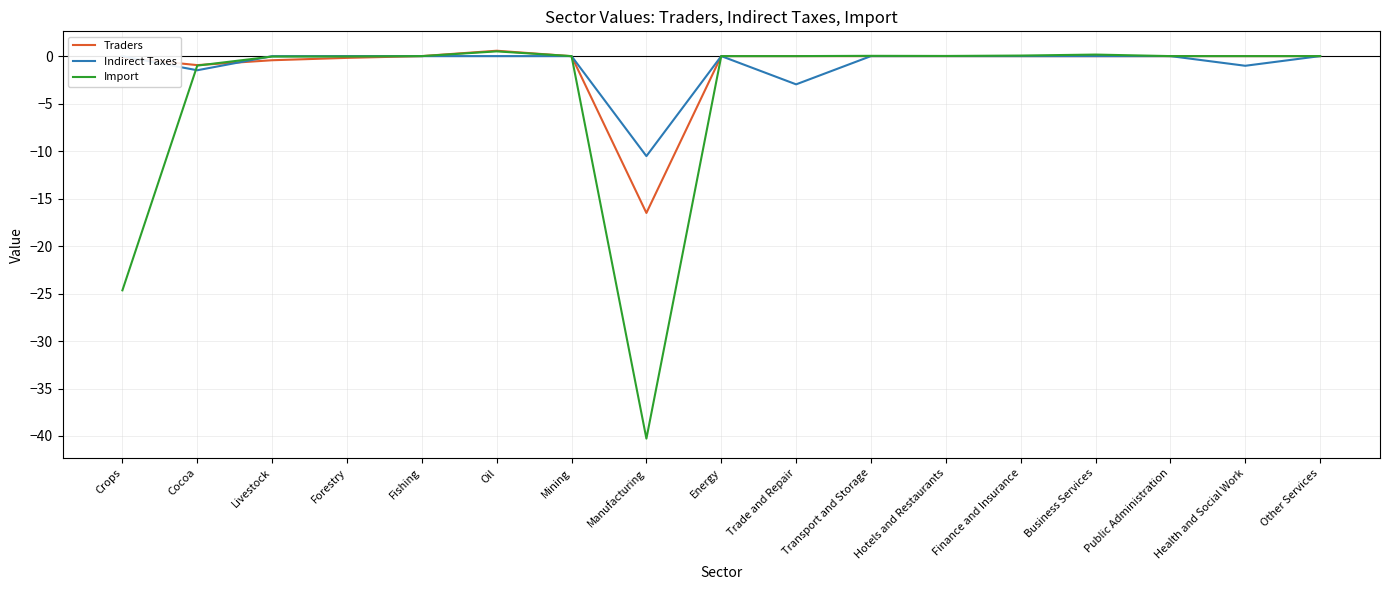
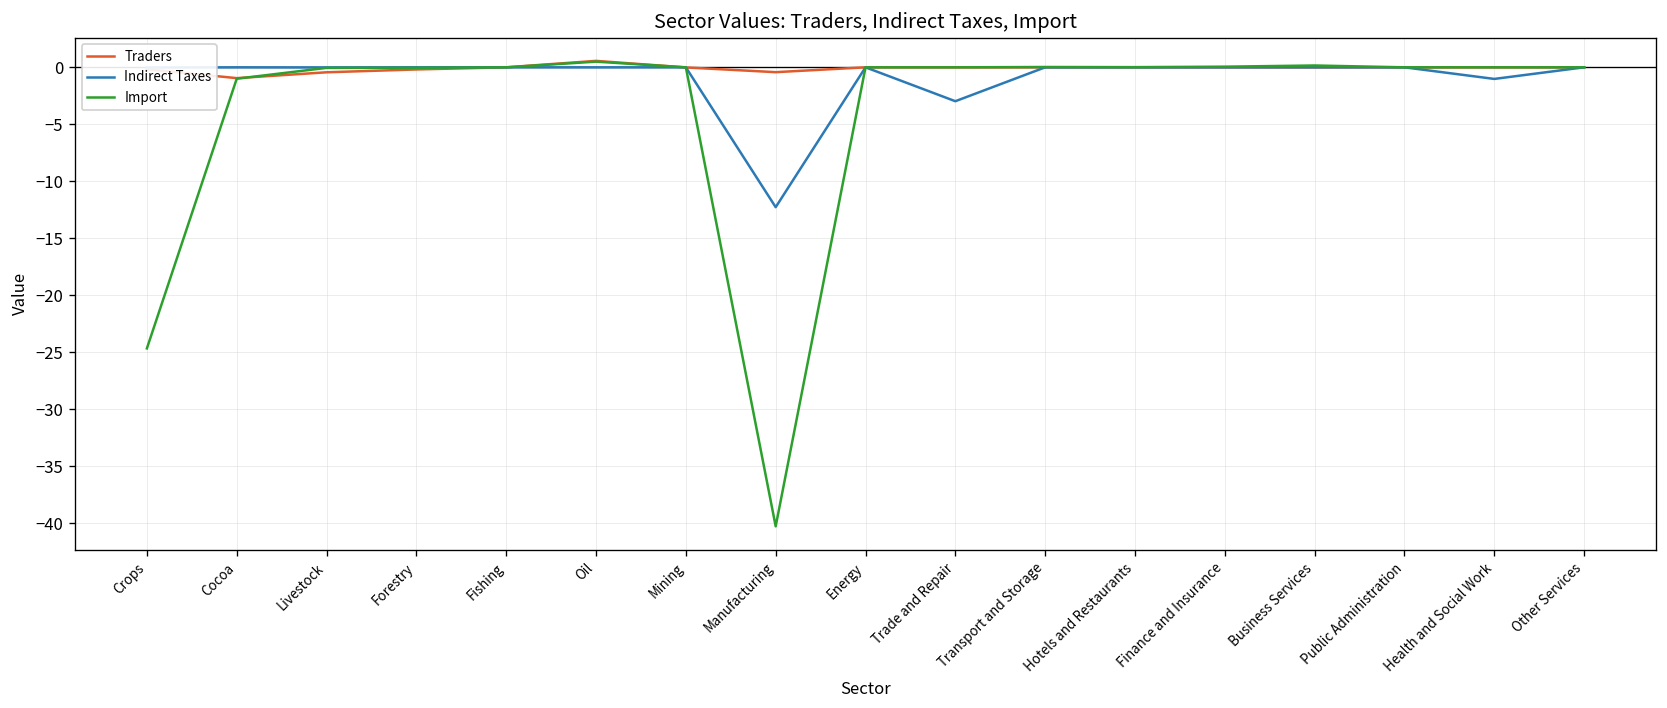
  {
    "Traders": {
      "Livestock": 0,
-     "Manufacturing": -17
+     "Manufacturing": 0
    },
    "Indirect Taxes": {
-     "Cocoa": -1,
+     "Cocoa": 0,
      "Oil": 0,
-     "Manufacturing": -11,
+     "Manufacturing": -12,
      "Trade and Repair": -3,
      "Health and Social Work": -1
    },
    "Import": {
      "Crops": -25,
      "Manufacturing": -40
    }
  }
